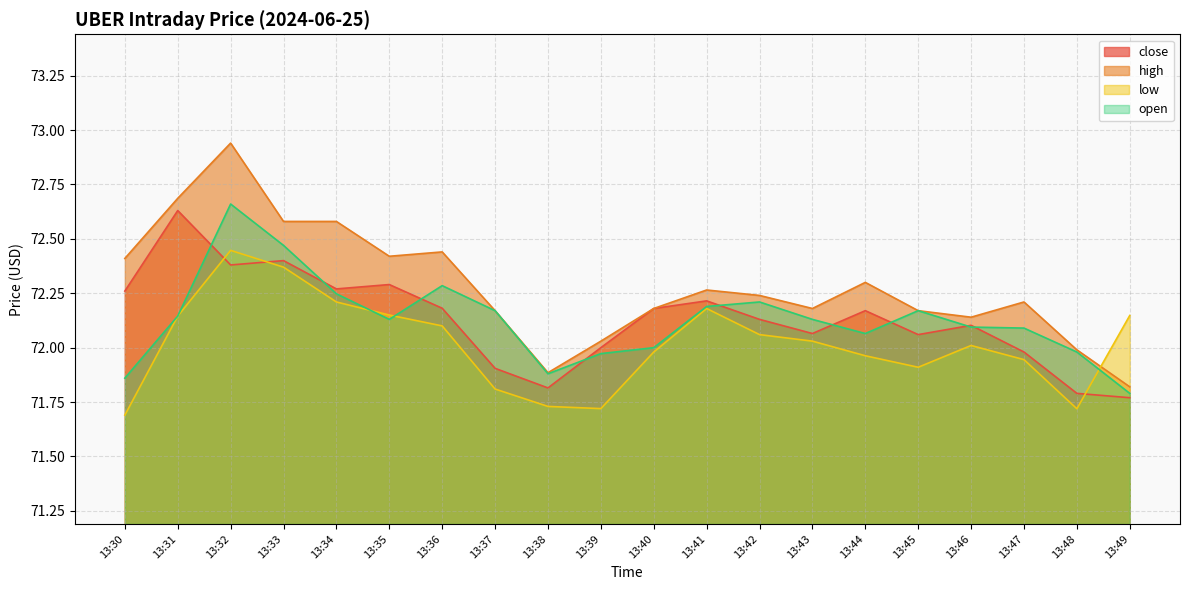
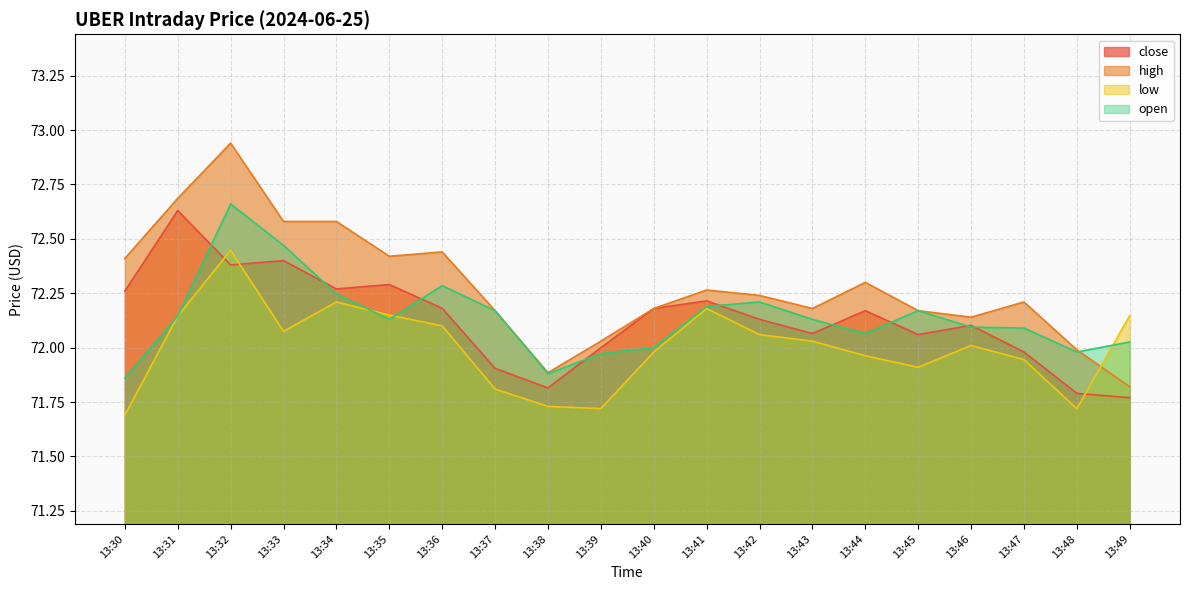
  {
    "low": {
      "13:30": 71.69,
      "13:32": 72.45,
-     "13:33": 72.37,
+     "13:33": 72.08,
      "13:34": 72.21,
      "13:35": 72.15,
      "13:36": 72.10,
      "13:37": 71.81,
      "13:38": 71.73,
      "13:39": 71.72,
      "13:40": 71.98,
      "13:42": 72.06,
      "13:43": 72.03,
      "13:44": 71.96,
      "13:45": 71.91,
      "13:46": 72.01,
      "13:47": 71.94,
      "13:48": 71.72,
      "13:49": 72.15
    },
    "open": {
      "13:30": 71.86,
      "13:32": 72.66,
      "13:33": 72.47,
      "13:34": 72.25,
      "13:35": 72.13,
      "13:36": 72.29,
      "13:39": 71.97,
      "13:40": 72.00,
      "13:42": 72.21,
      "13:43": 72.13,
      "13:44": 72.07,
      "13:47": 72.09,
-     "13:49": 71.79
+     "13:49": 72.03
    }
  }
